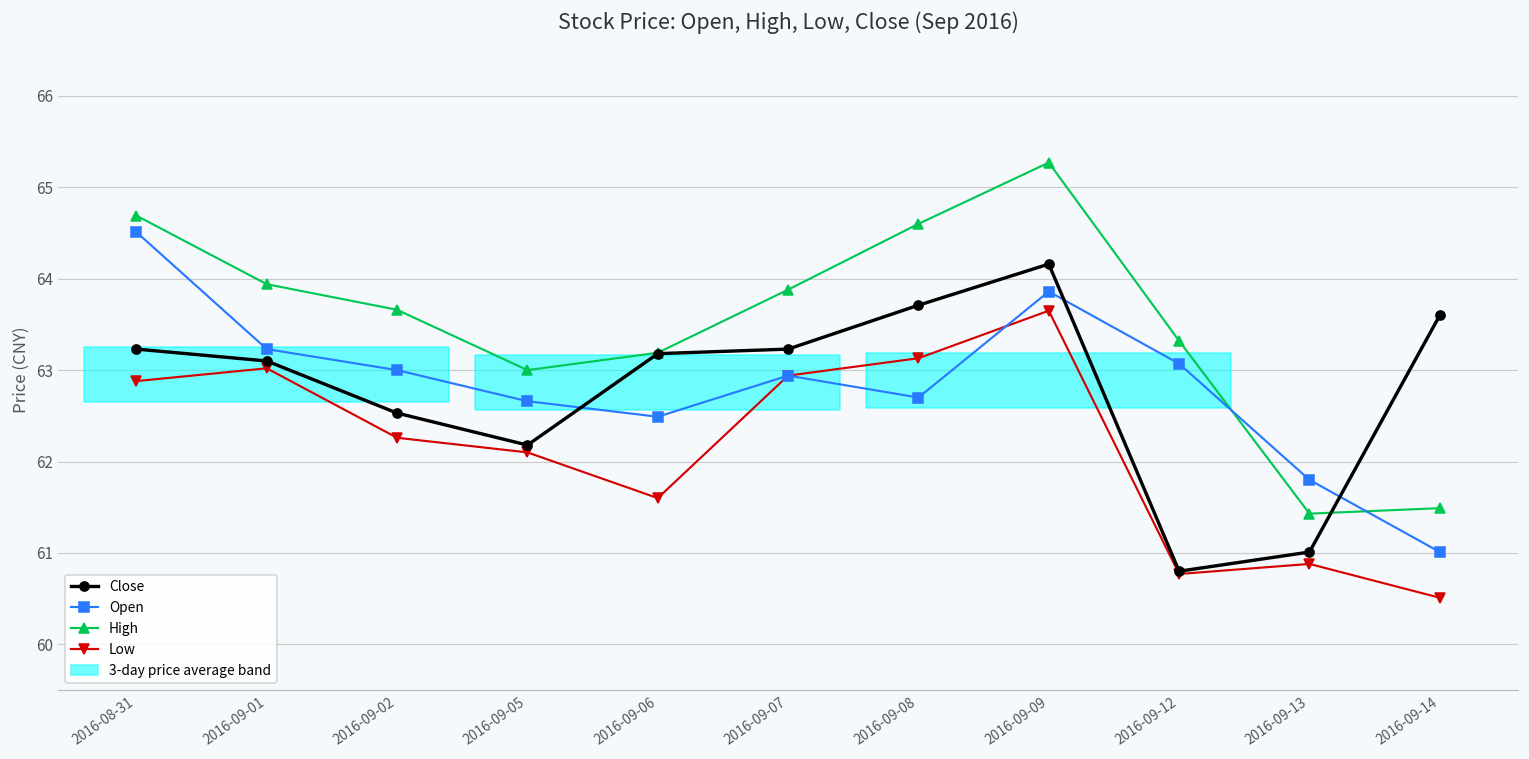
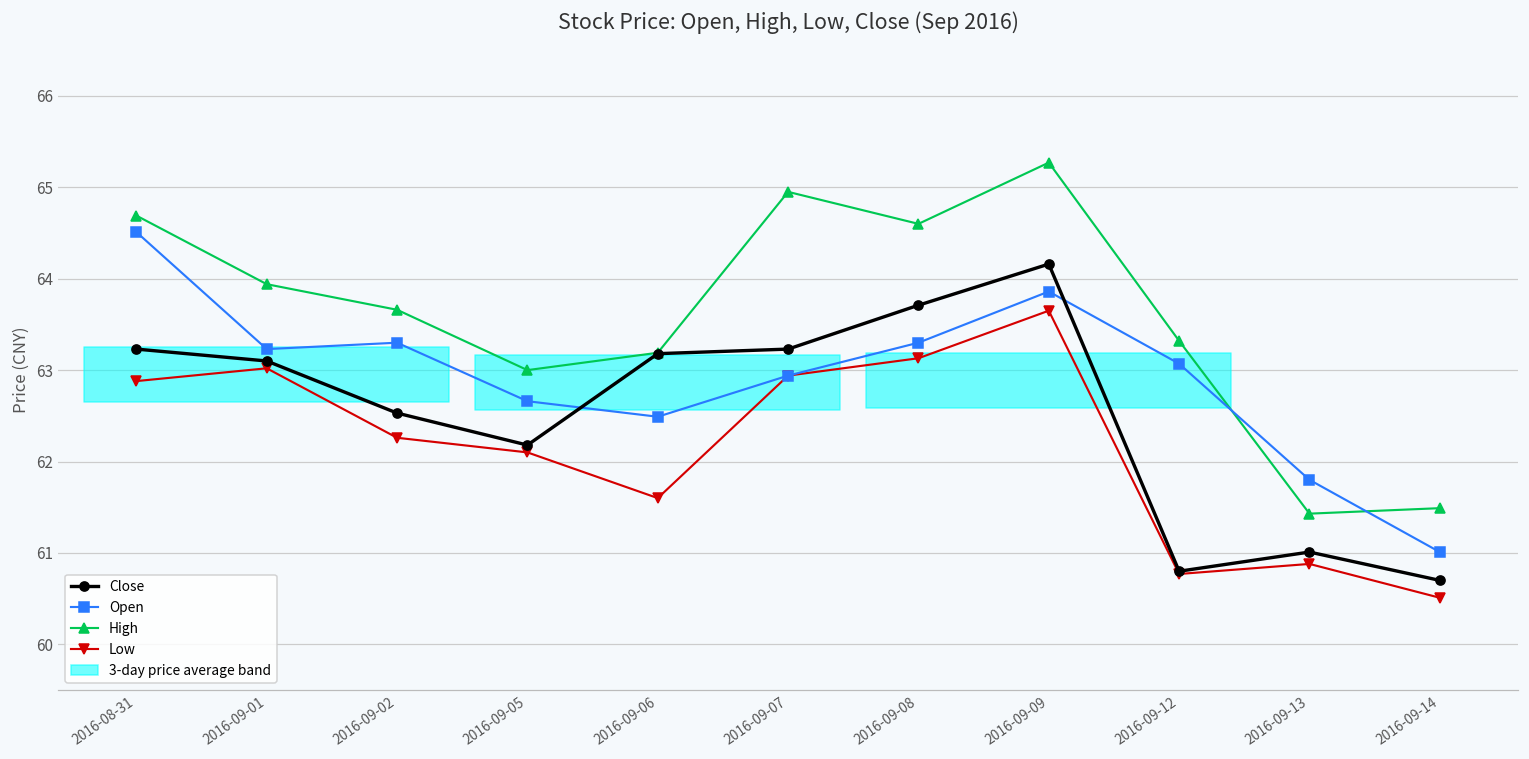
  {
    "Close": {
      "2016-08-31": 63.2,
      "2016-09-01": 63.1,
      "2016-09-02": 62.5,
      "2016-09-05": 62.2,
      "2016-09-07": 63.2,
      "2016-09-08": 63.7,
      "2016-09-09": 64.2,
      "2016-09-13": 61.0,
-     "2016-09-14": 63.6
+     "2016-09-14": 60.7
    },
    "Open": {
      "2016-08-31": 64.5,
      "2016-09-01": 63.2,
-     "2016-09-02": 63.0,
+     "2016-09-02": 63.3,
      "2016-09-05": 62.7,
      "2016-09-06": 62.5,
-     "2016-09-08": 62.7,
+     "2016-09-08": 63.3,
      "2016-09-09": 63.9,
      "2016-09-12": 63.1,
      "2016-09-13": 61.8,
      "2016-09-14": 61.0
    },
    "High": {
      "2016-08-31": 64.7,
      "2016-09-01": 63.9,
      "2016-09-02": 63.7,
      "2016-09-05": 63.0,
-     "2016-09-07": 63.9,
+     "2016-09-07": 65.0,
      "2016-09-08": 64.6,
      "2016-09-09": 65.3,
      "2016-09-12": 63.3,
      "2016-09-13": 61.4,
      "2016-09-14": 61.5
    },
    "Low": {
      "2016-08-31": 62.9,
      "2016-09-01": 63.0,
      "2016-09-02": 62.3,
      "2016-09-05": 62.1,
      "2016-09-06": 61.6,
      "2016-09-08": 63.1,
      "2016-09-09": 63.7,
      "2016-09-13": 60.9,
      "2016-09-14": 60.5
    }
  }
